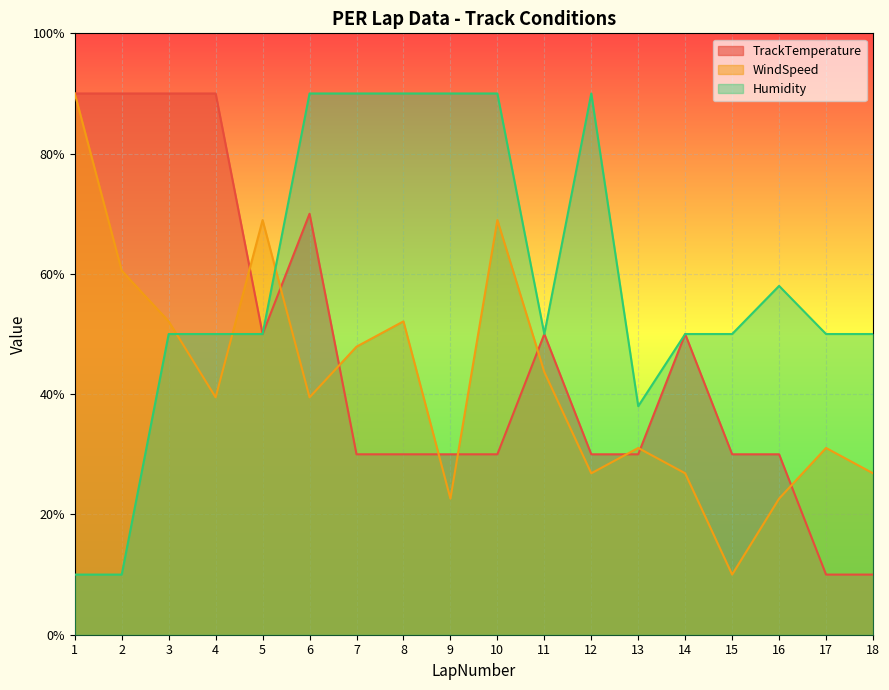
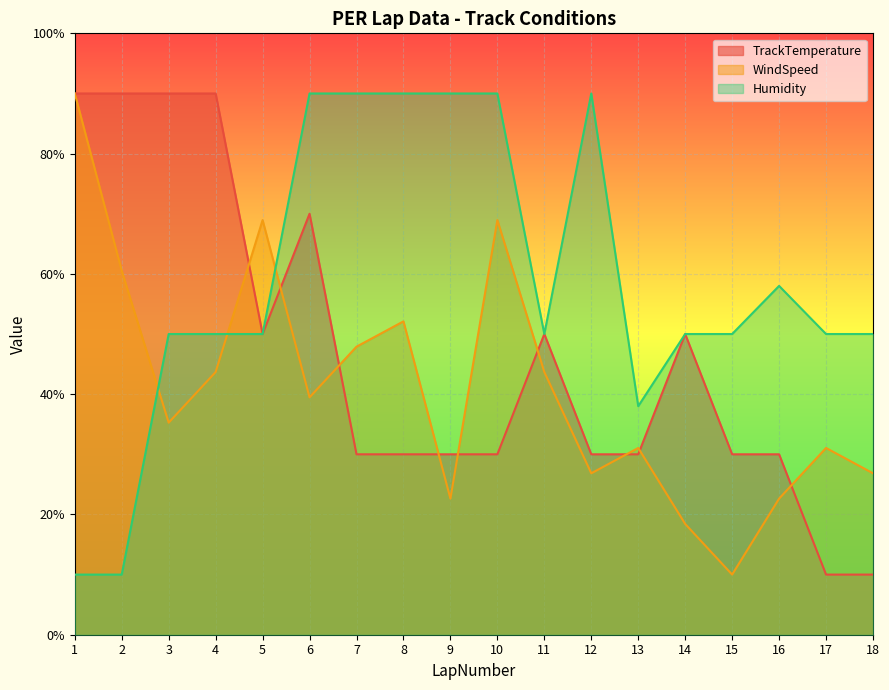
  {
    "TrackTemperature": {
      "2": "90%",
      "3": "90%",
      "4": "90%",
      "6": "70%",
      "7": "30%",
      "8": "30%",
      "9": "30%",
      "10": "30%",
      "12": "30%",
      "13": "30%",
      "15": "30%",
      "16": "30%",
      "17": "10%",
      "18": "10%"
    },
    "WindSpeed": {
      "2": "61%",
-     "3": "52%",
-     "4": "39%",
+     "3": "35%",
+     "4": "44%",
      "5": "69%",
      "6": "39%",
      "7": "48%",
      "8": "52%",
      "9": "23%",
      "10": "69%",
      "11": "44%",
      "12": "27%",
      "13": "31%",
-     "14": "27%",
+     "14": "18%",
      "15": "10%",
      "16": "23%",
      "17": "31%",
      "18": "27%"
    },
    "Humidity": {
      "1": "10%",
      "2": "10%",
      "3": "50%",
      "4": "50%",
      "6": "90%",
      "7": "90%",
      "8": "90%",
      "9": "90%",
      "10": "90%",
      "12": "90%",
      "13": "38%",
      "15": "50%",
      "16": "58%",
      "17": "50%",
      "18": "50%"
    }
  }
